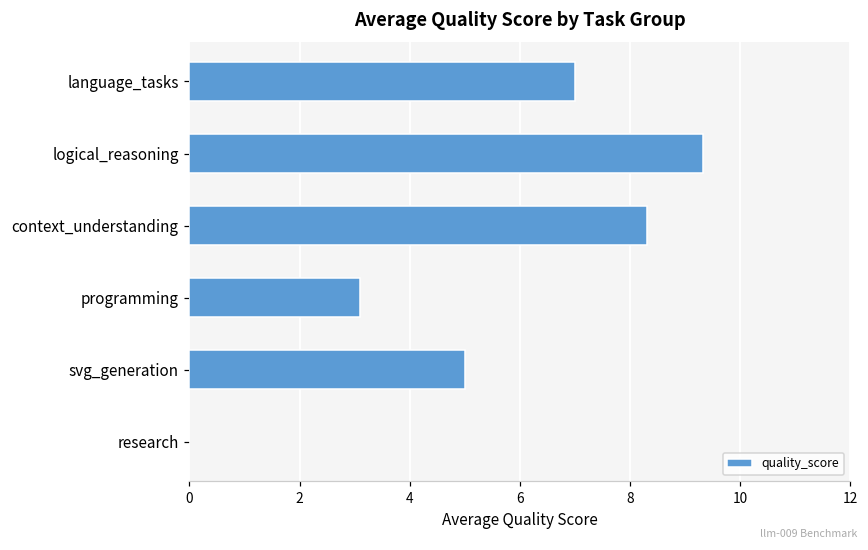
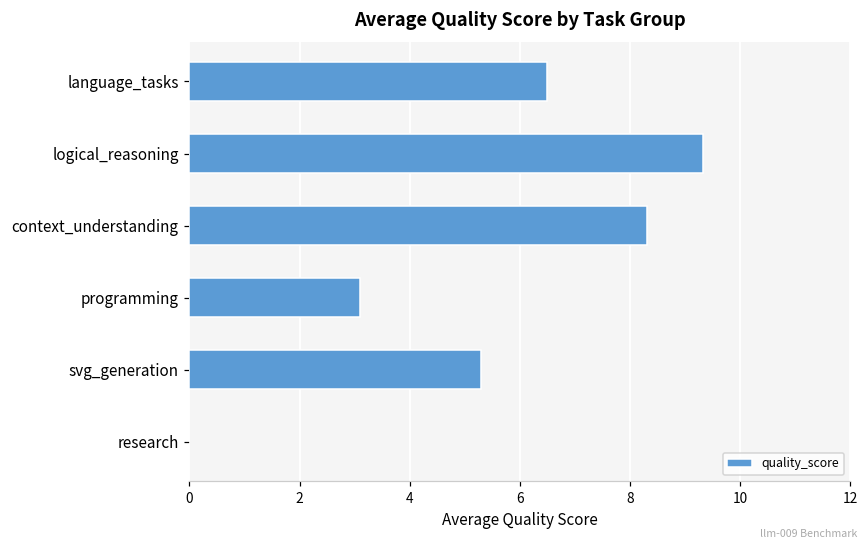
  {
-   "language_tasks": 7.0,
+   "language_tasks": 6.5,
    "logical_reasoning": 9.3,
    "context_understanding": 8.3,
    "programming": 3.1,
-   "svg_generation": 5.0,
+   "svg_generation": 5.3,
    "research": 0.0
  }
